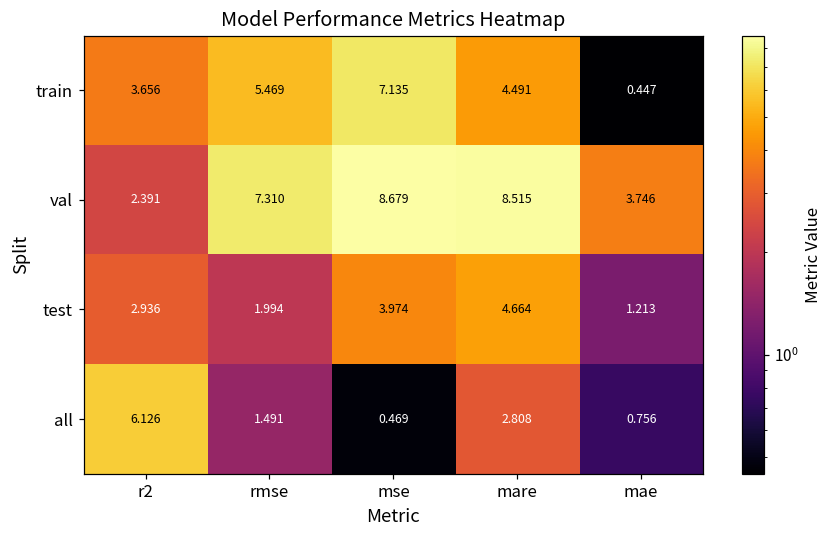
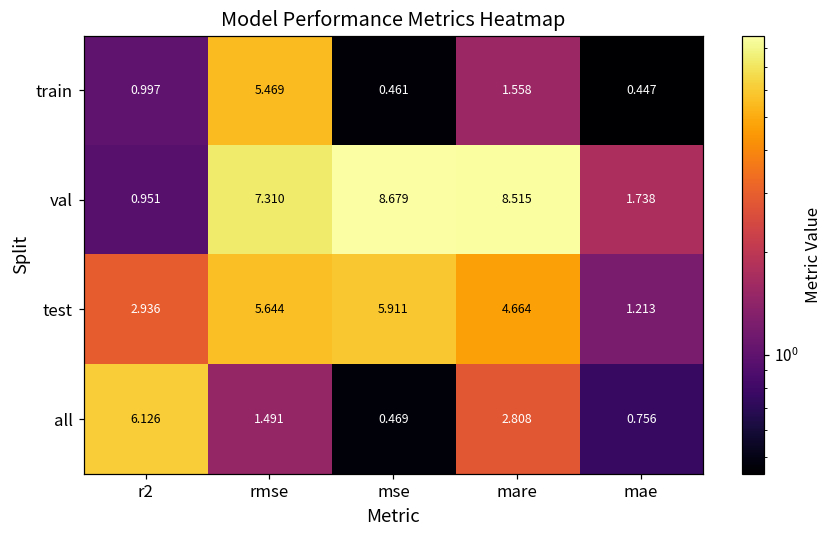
  {
    "train": {
-     "r2": 3.656,
+     "r2": 0.997,
      "rmse": 5.469,
-     "mse": 7.135,
-     "mare": 4.491,
+     "mse": 0.461,
+     "mare": 1.558,
      "mae": 0.447
    },
    "val": {
-     "r2": 2.391,
+     "r2": 0.951,
      "rmse": 7.310,
      "mse": 8.679,
      "mare": 8.515,
-     "mae": 3.746
+     "mae": 1.738
    },
    "test": {
      "r2": 2.936,
-     "rmse": 1.994,
-     "mse": 3.974,
+     "rmse": 5.644,
+     "mse": 5.911,
      "mare": 4.664,
      "mae": 1.213
    },
    "all": {
      "r2": 6.126,
      "rmse": 1.491,
      "mse": 0.469,
      "mare": 2.808,
      "mae": 0.756
    }
  }
